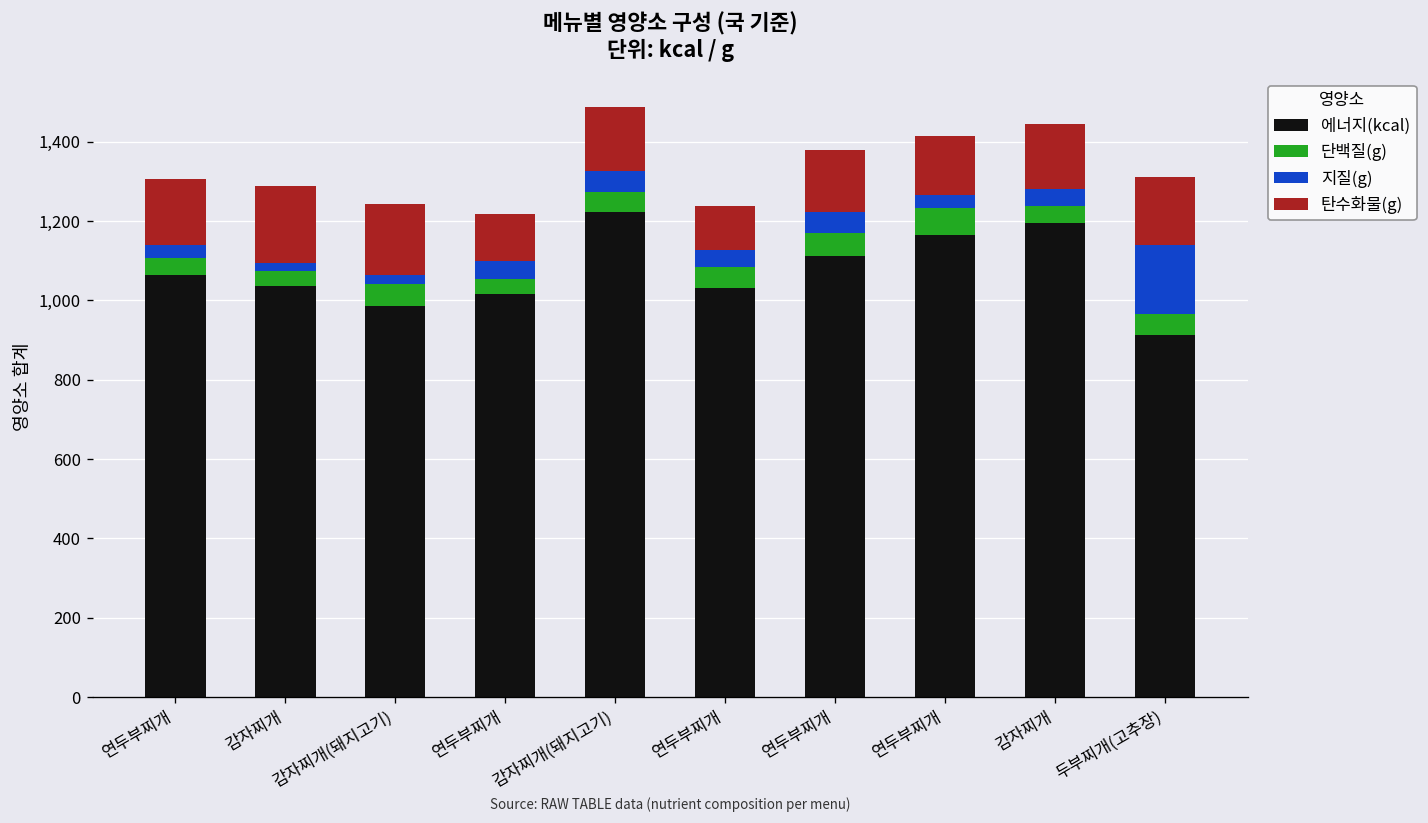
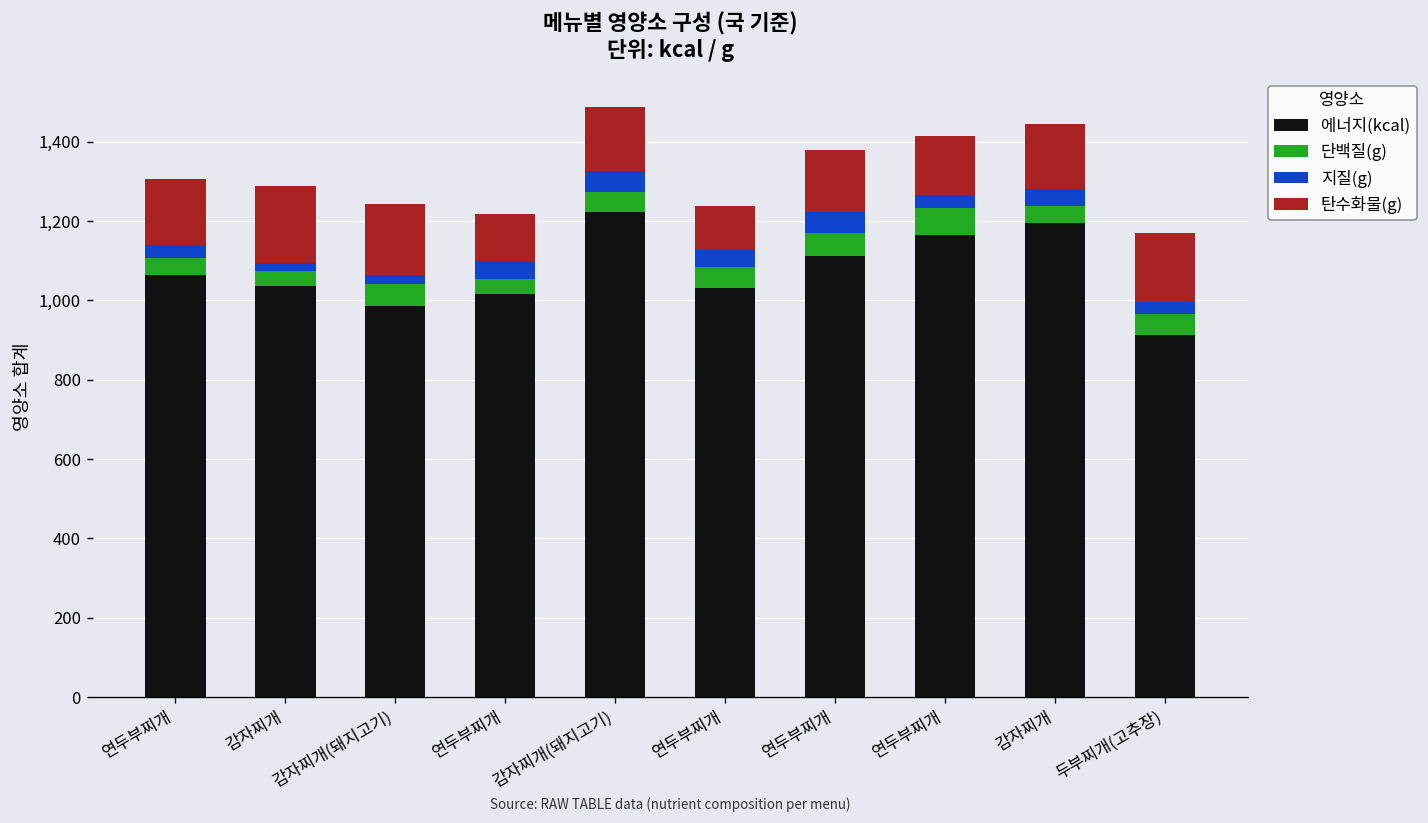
  {
    "에너지(kcal)": {
      "두부찌개(고추장)": 910
    },
    "단백질(g)": {
      "두부찌개(고추장)": 50
    },
    "지질(g)": {
-     "두부찌개(고추장)": 170
+     "두부찌개(고추장)": 30
    },
    "탄수화물(g)": {
      "두부찌개(고추장)": 170
    }
  }
